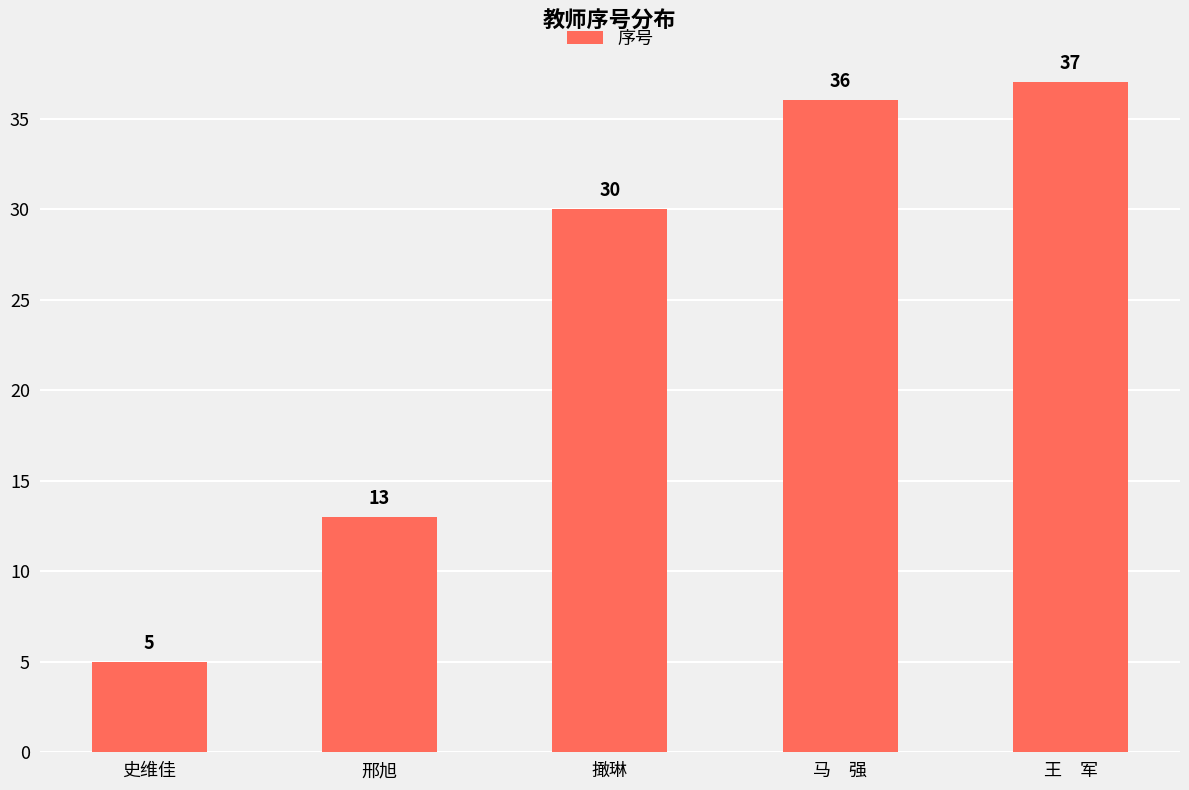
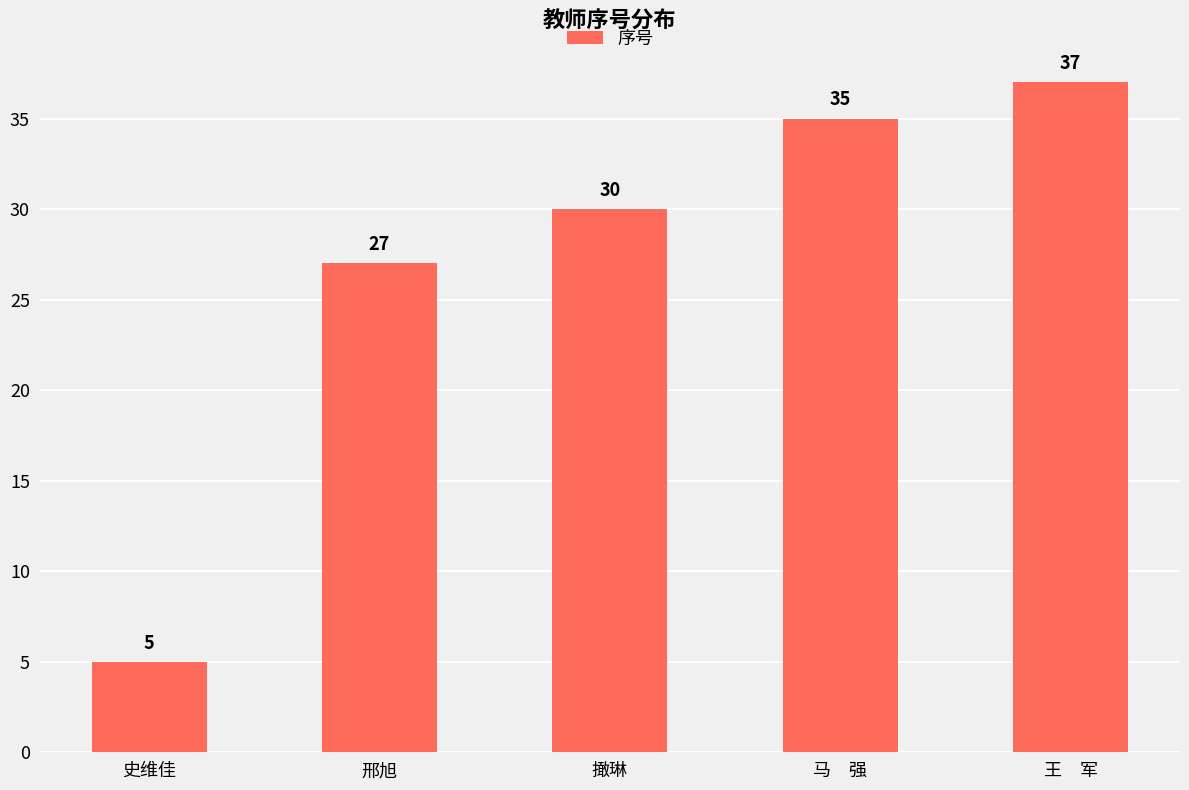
  {
    "史维佳": 5,
-   "邢旭": 13,
+   "邢旭": 27,
    "撖琳": 30,
-   "马 强": 36,
+   "马 强": 35,
    "王 军": 37
  }
